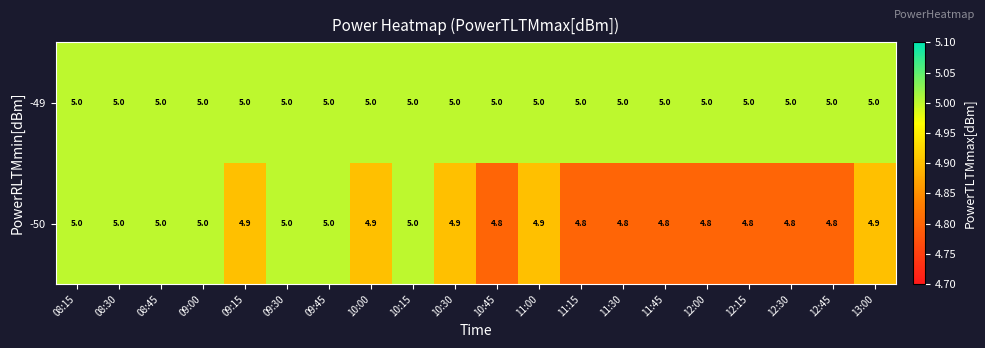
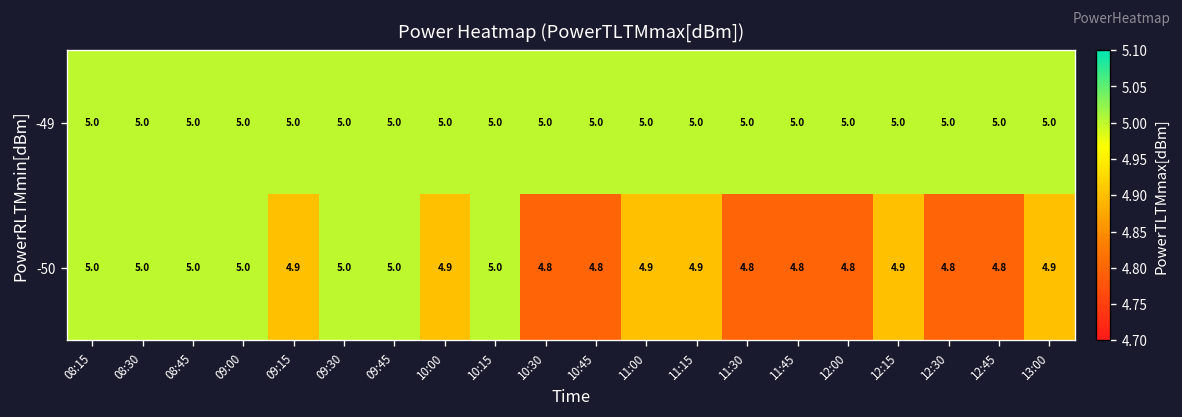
  {
    "-49": {
      "08:15": 5.0,
      "08:30": 5.0,
      "08:45": 5.0,
      "09:00": 5.0,
      "09:15": 5.0,
      "09:30": 5.0,
      "09:45": 5.0,
      "10:00": 5.0,
      "10:15": 5.0,
      "10:30": 5.0,
      "10:45": 5.0,
      "11:00": 5.0,
      "11:15": 5.0,
      "11:30": 5.0,
      "11:45": 5.0,
      "12:00": 5.0,
      "12:15": 5.0,
      "12:30": 5.0,
      "12:45": 5.0,
      "13:00": 5.0
    },
    "-50": {
      "08:15": 5.0,
      "08:30": 5.0,
      "08:45": 5.0,
      "09:00": 5.0,
      "09:15": 4.9,
      "09:30": 5.0,
      "09:45": 5.0,
      "10:00": 4.9,
      "10:15": 5.0,
-     "10:30": 4.9,
+     "10:30": 4.8,
      "10:45": 4.8,
      "11:00": 4.9,
-     "11:15": 4.8,
+     "11:15": 4.9,
      "11:30": 4.8,
      "11:45": 4.8,
      "12:00": 4.8,
-     "12:15": 4.8,
+     "12:15": 4.9,
      "12:30": 4.8,
      "12:45": 4.8,
      "13:00": 4.9
    }
  }
